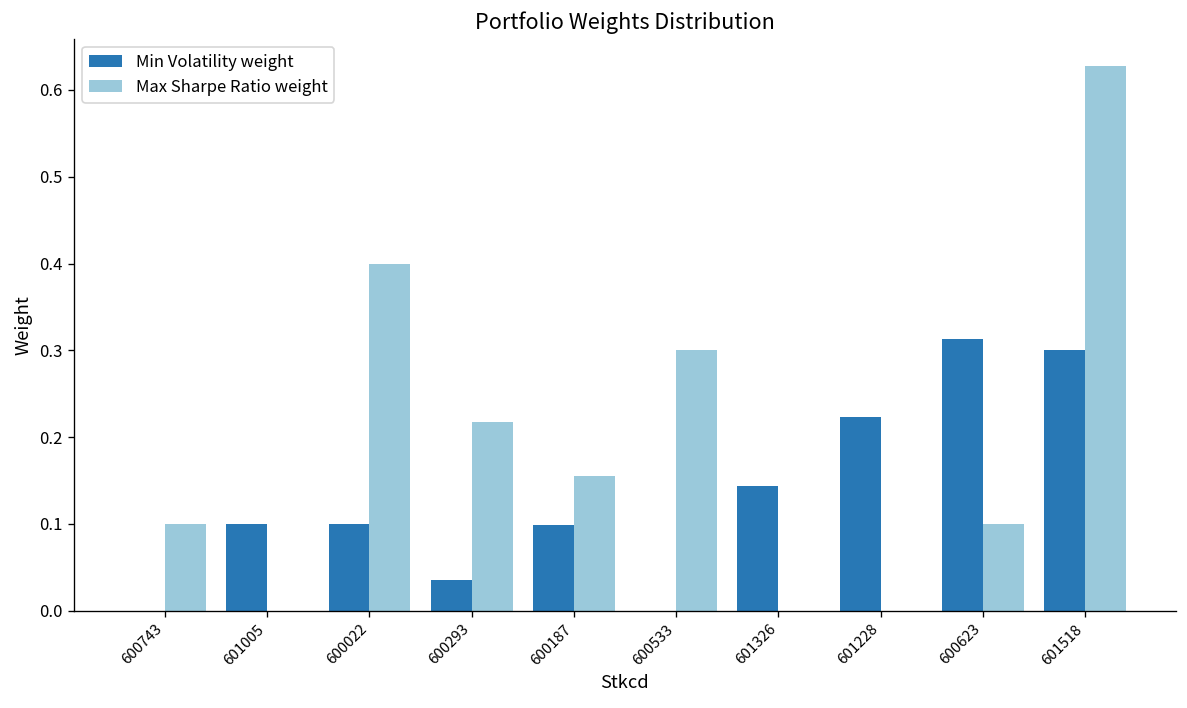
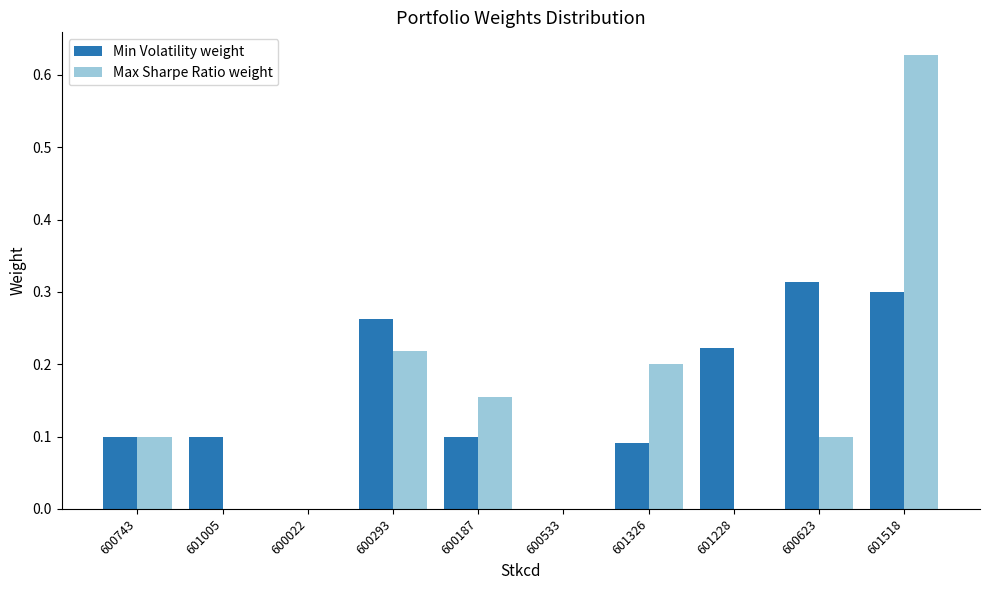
  {
    "Min Volatility weight": {
-     "600743": 0.0,
+     "600743": 0.1,
      "601005": 0.10,
-     "600022": 0.1,
-     "600293": 0.04,
+     "600022": 0.0,
+     "600293": 0.26,
      "600187": 0.10,
      "600533": 0.00,
-     "601326": 0.14,
+     "601326": 0.09,
      "601228": 0.22,
      "600623": 0.31,
      "601518": 0.30
    },
    "Max Sharpe Ratio weight": {
      "600743": 0.1,
      "601005": 0.0,
-     "600022": 0.4,
+     "600022": 0.0,
      "600293": 0.22,
      "600187": 0.15,
-     "600533": 0.3,
-     "601326": 0.0,
+     "600533": 0.0,
+     "601326": 0.2,
      "601228": 0.0,
      "600623": 0.1,
      "601518": 0.63
    }
  }
